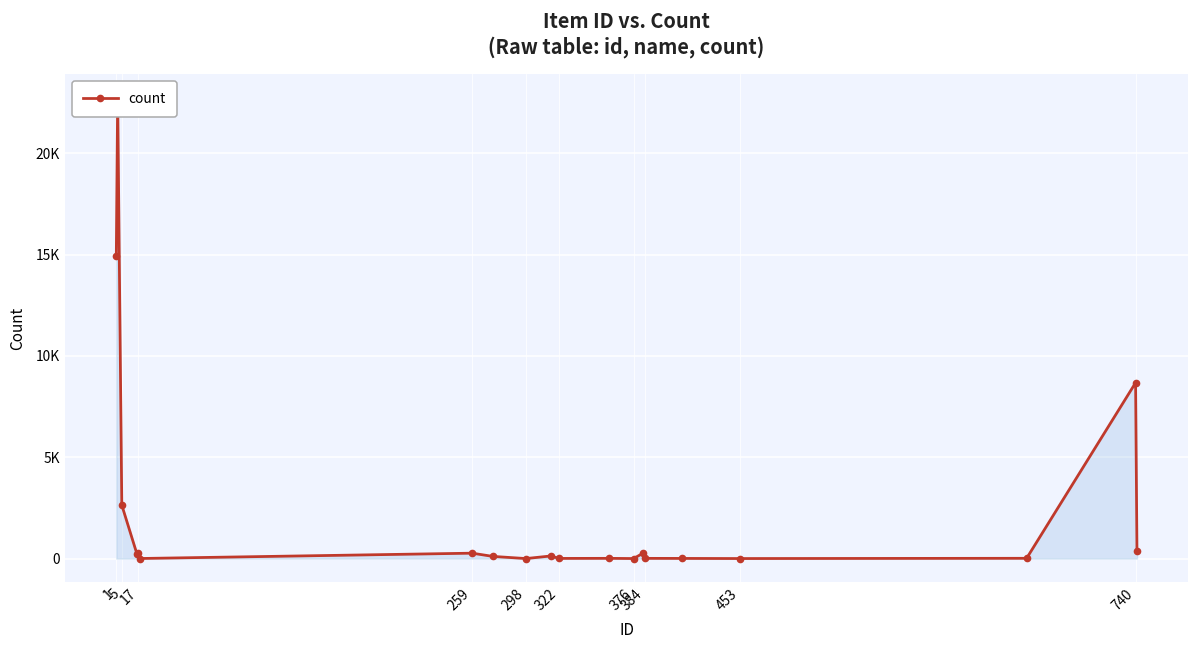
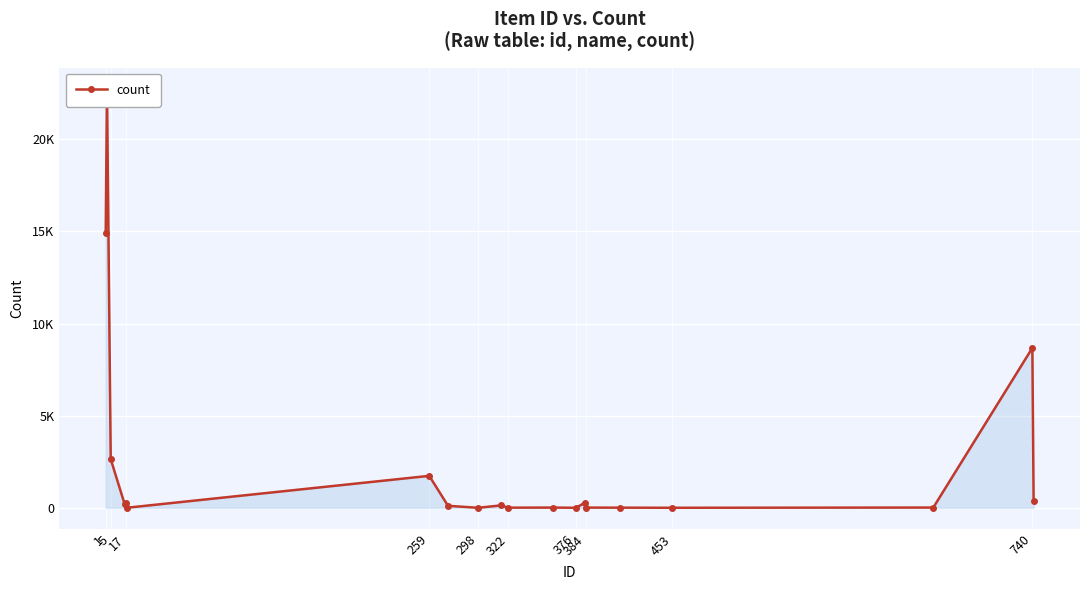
  {
    "1": 14900,
    "5": 2600,
    "17": 300,
-   "259": 300,
+   "259": 1700,
    "298": 0,
    "322": 0,
    "376": 0,
    "384": 0,
    "453": 0,
    "740": 8700
  }
